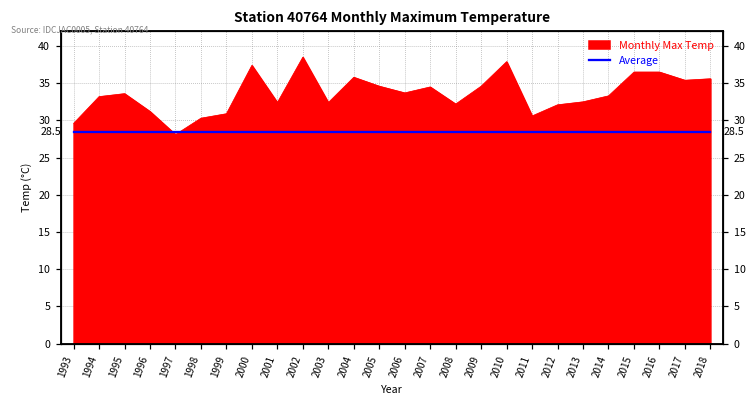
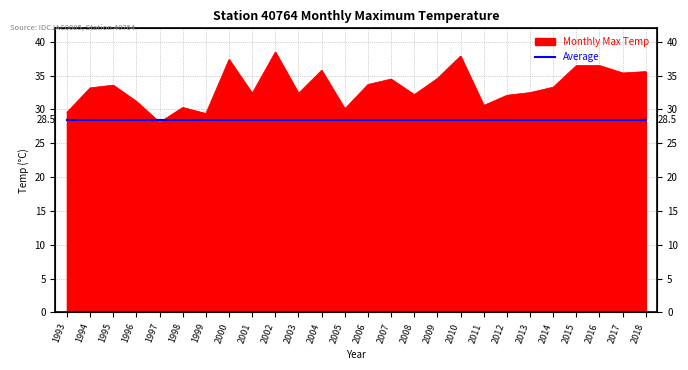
  {
    "Monthly Max Temp": {
      "1994": 33,
      "1995": 34,
      "1996": 31,
      "1997": 28,
      "1998": 30,
-     "1999": 31,
+     "1999": 29,
      "2000": 37,
      "2001": 32,
      "2002": 39,
      "2003": 32,
      "2004": 36,
-     "2005": 35,
+     "2005": 30,
      "2006": 34,
      "2007": 35,
      "2008": 32,
      "2009": 35,
      "2010": 38,
      "2011": 31,
      "2012": 32,
      "2013": 33,
      "2014": 33,
      "2015": 37,
      "2016": 37,
      "2017": 35,
      "2018": 36
    },
    "Average": {
      "1993": 28.5,
      "2018": 28.5
    }
  }
